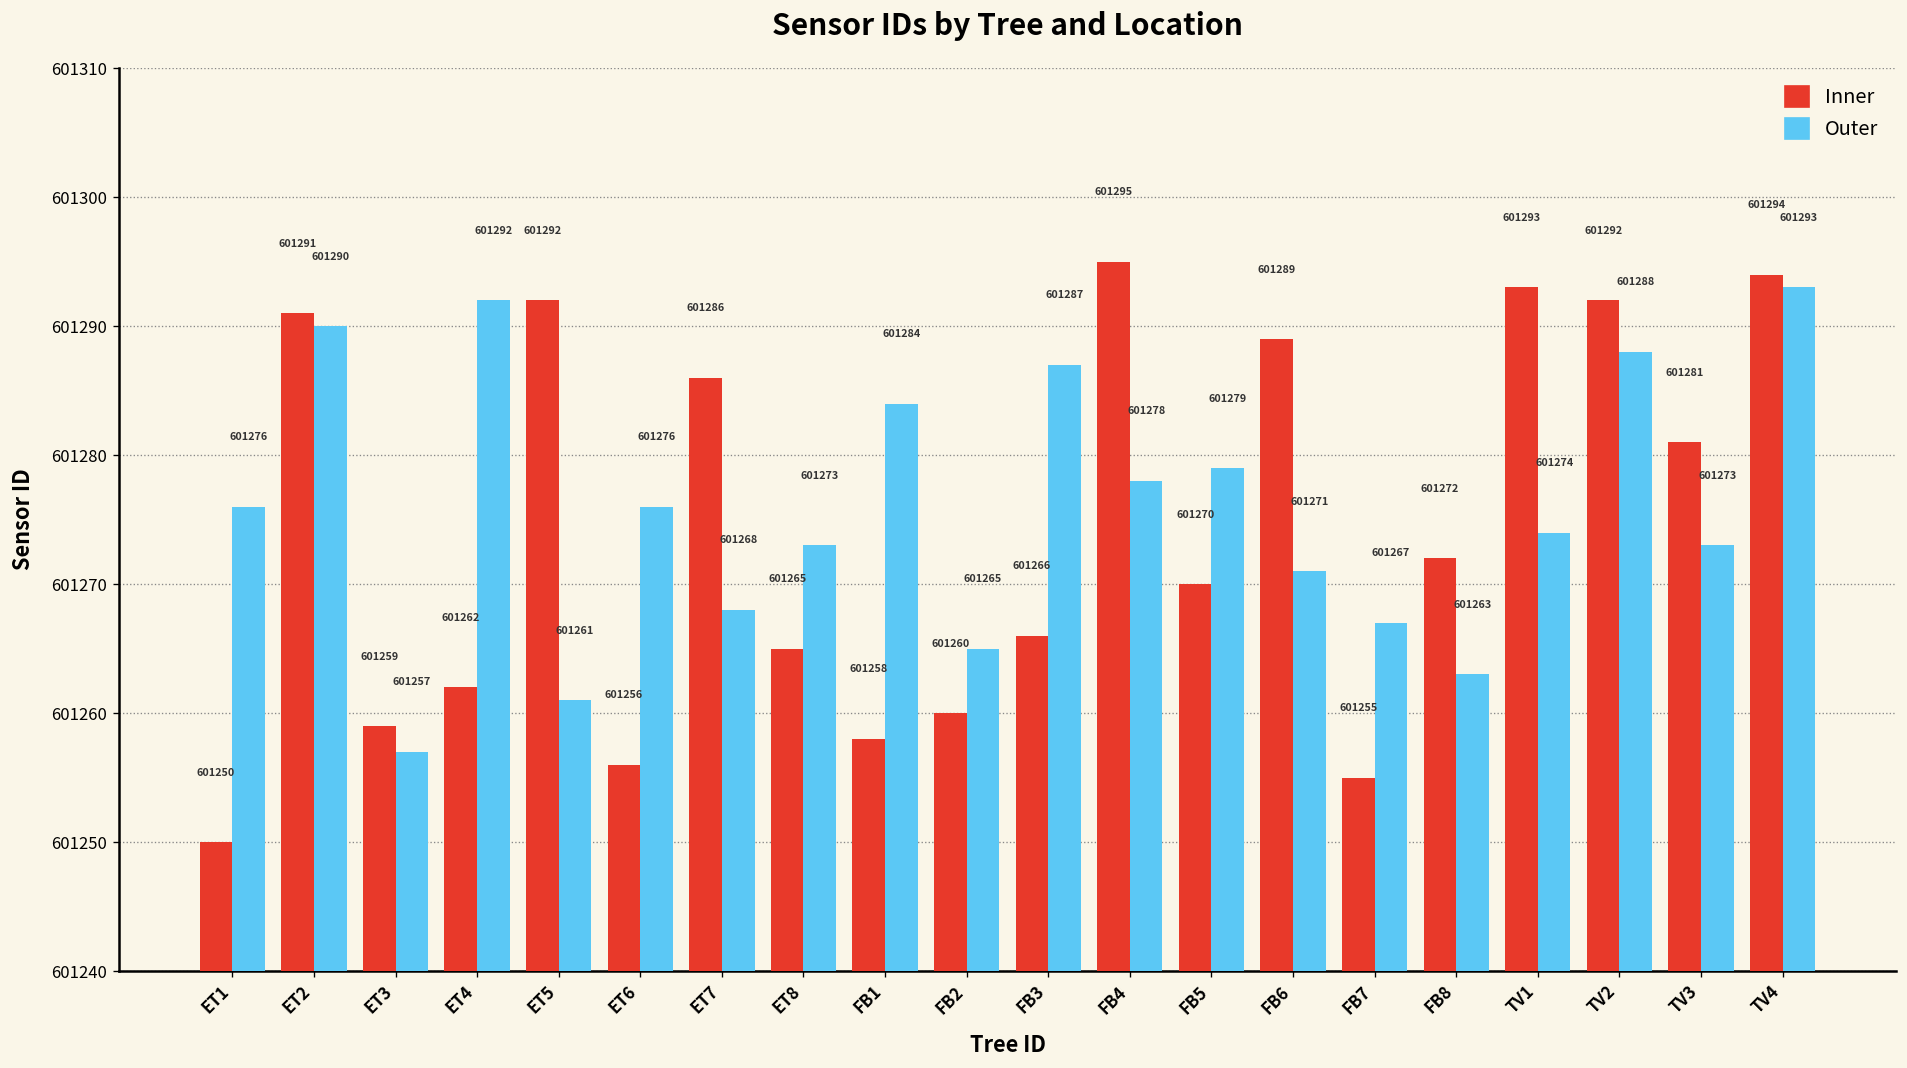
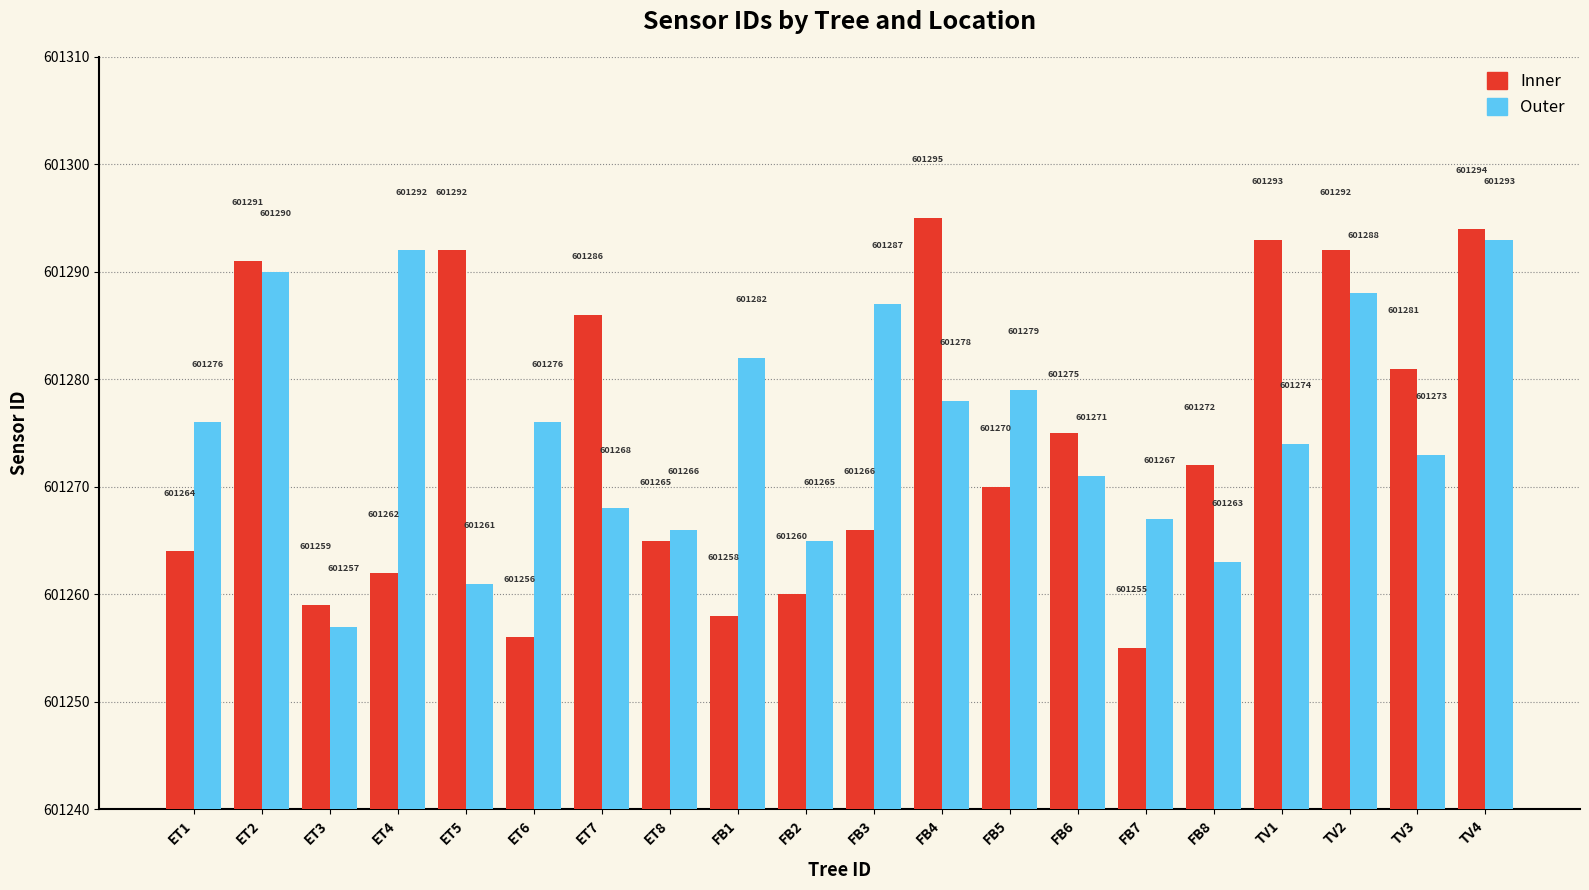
  {
    "Inner": {
-     "ET1": 601250,
-     "FB6": 601289
+     "ET1": 601264,
+     "FB6": 601275
    },
    "Outer": {
-     "ET8": 601273,
-     "FB1": 601284
+     "ET8": 601266,
+     "FB1": 601282
    }
  }
